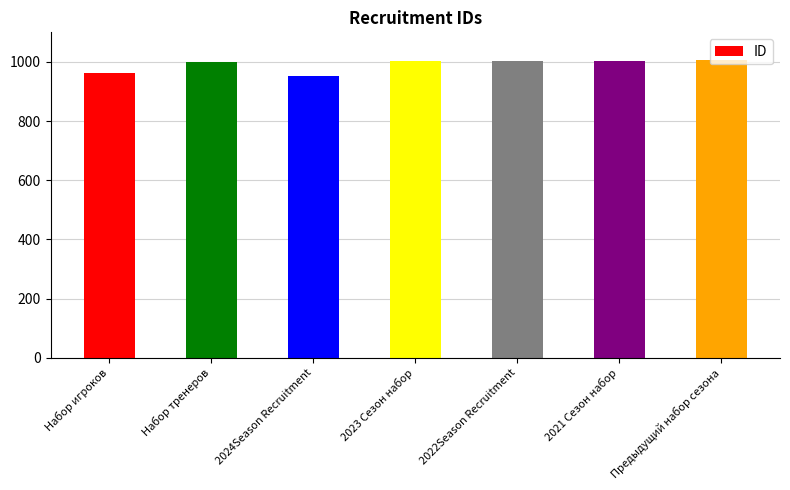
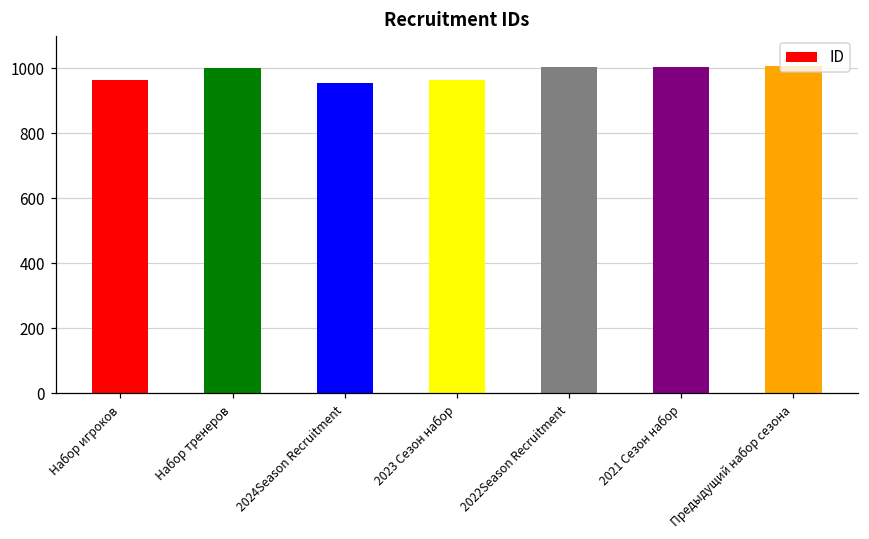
  {
    "Набор игроков": 960,
    "Набор тренеров": 1000,
    "2024Season Recruitment": 950,
-   "2023 Сезон набор": 1000,
+   "2023 Сезон набор": 960,
    "2022Season Recruitment": 1000,
    "2021 Сезон набор": 1000
  }
